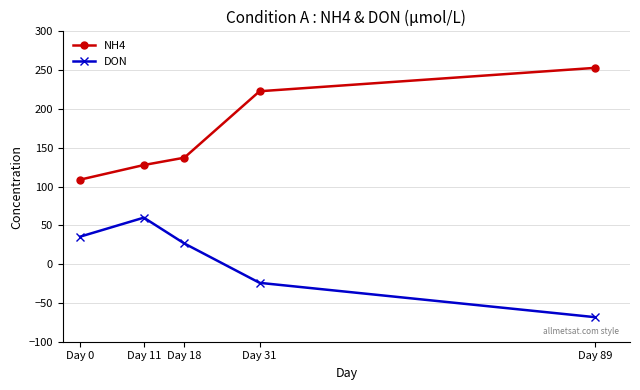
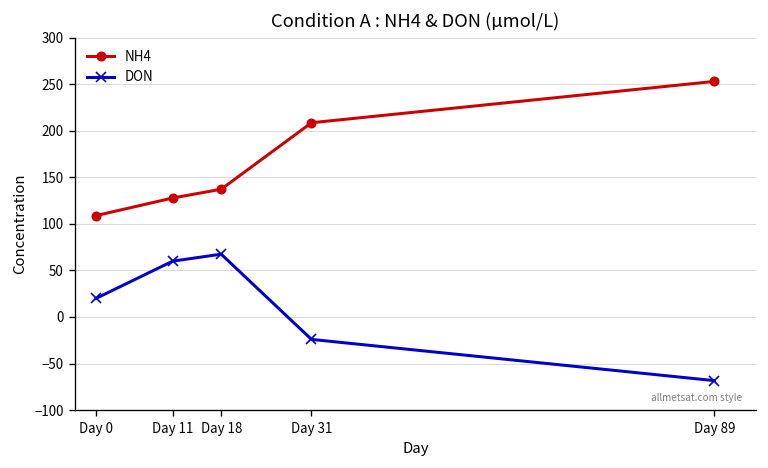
  {
    "NH4": {
      "Day 0": 110,
      "Day 11": 130,
      "Day 18": 140,
-     "Day 31": 220,
+     "Day 31": 210,
      "Day 89": 250
    },
    "DON": {
-     "Day 0": 40,
+     "Day 0": 20,
      "Day 11": 60,
-     "Day 18": 30,
+     "Day 18": 70,
      "Day 31": -20,
      "Day 89": -70
    }
  }
